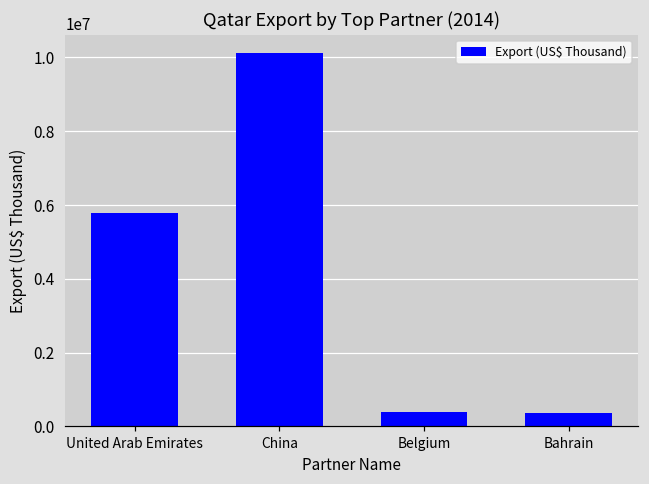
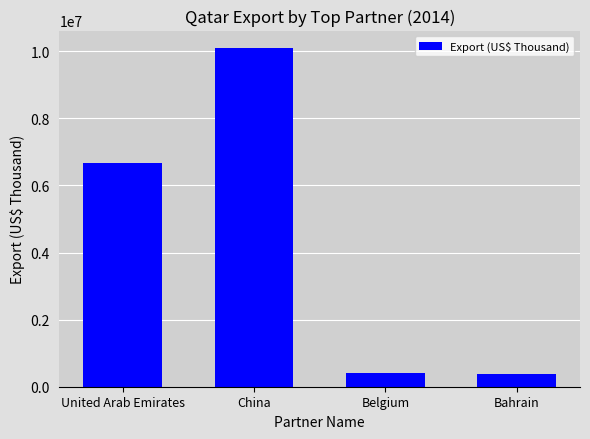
  {
-   "United Arab Emirates": 5800000,
+   "United Arab Emirates": 6700000,
    "China": 10100000,
    "Belgium": 400000,
    "Bahrain": 400000
  }
